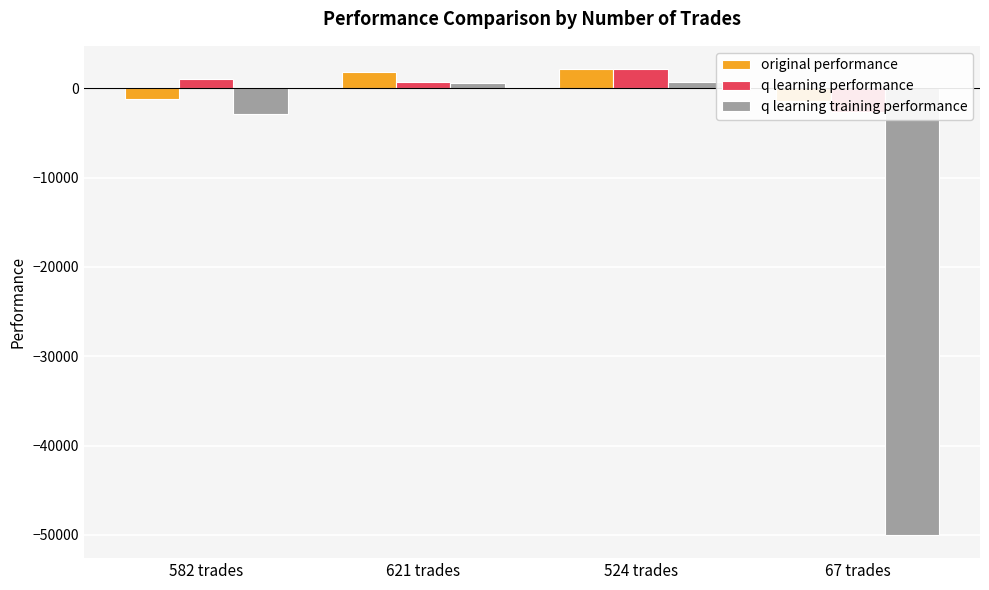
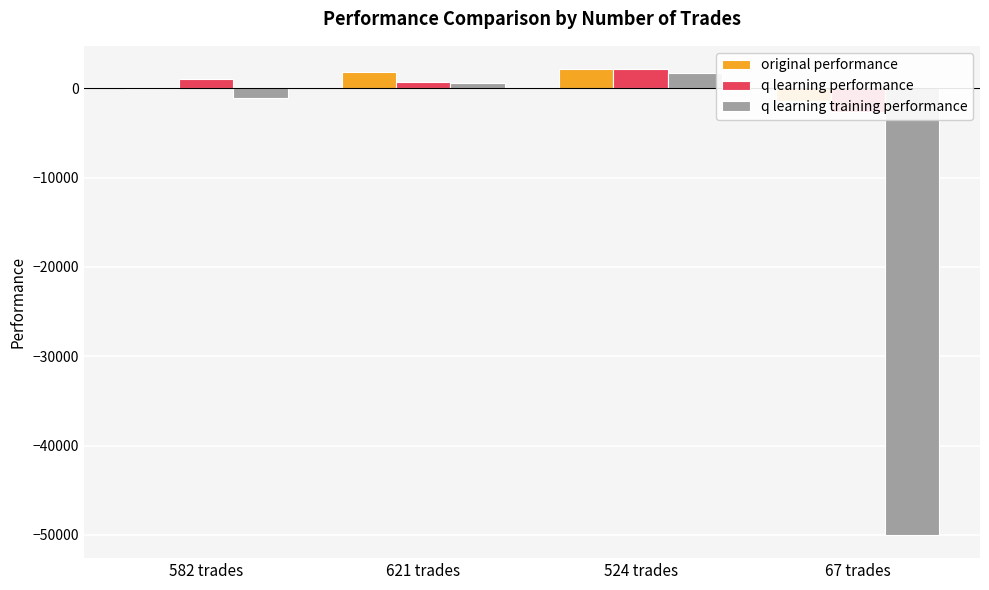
  {
    "original performance": {
-     "582 trades": -1000,
+     "582 trades": 0,
      "621 trades": 2000,
      "524 trades": 2000
    },
    "q learning performance": {
      "582 trades": 1000,
      "621 trades": 1000,
      "524 trades": 2000
    },
    "q learning training performance": {
-     "582 trades": -3000,
+     "582 trades": -1000,
      "621 trades": 1000,
-     "524 trades": 1000,
+     "524 trades": 2000,
      "67 trades": -50000
    }
  }
